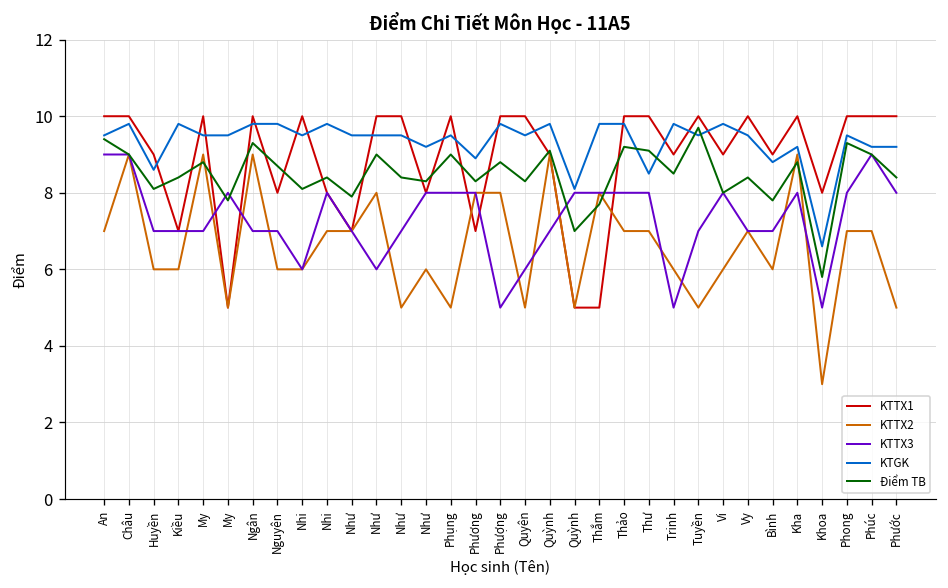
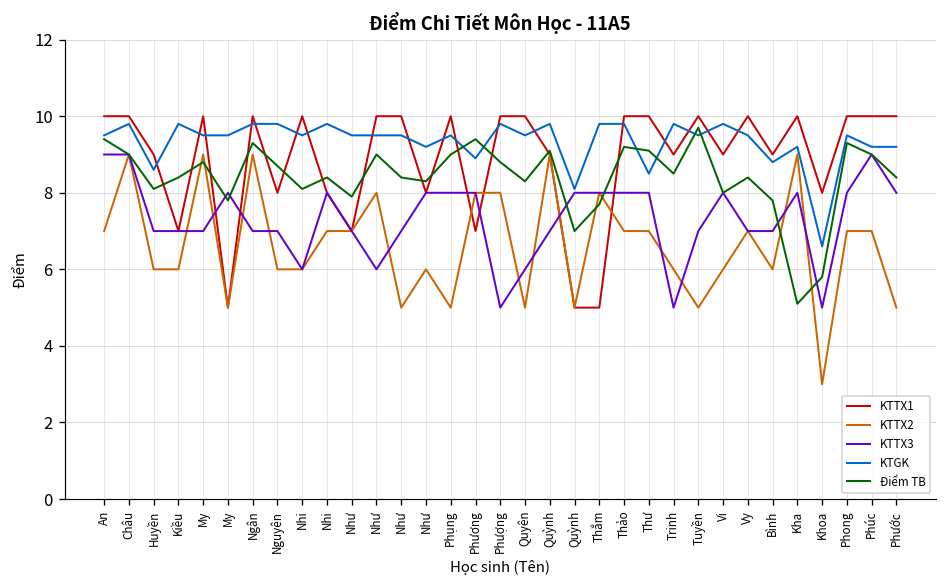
  {
    "KTTX1": {
      "An": 10.0,
      "Châu": 10.0,
      "Huyền": 9.0,
      "Ngân": 10.0,
      "Nguyên": 8.0,
      "Phụng": 10.0,
      "Phương": 7.0,
      "Phượng": 10.0,
      "Quyên": 10.0,
      "Thắm": 5.0,
      "Thảo": 10.0,
      "Thư": 10.0,
      "Trinh": 9.0,
      "Tuyền": 10.0,
      "Vi": 9.0,
      "Vy": 10.0,
      "Bình": 9.0,
      "Kha": 10.0,
      "Khoa": 8.0,
      "Phong": 10.0,
      "Phúc": 10.0,
      "Phước": 10.0
    },
    "KTTX2": {
      "An": 7.0,
      "Huyền": 6.0,
      "Kiều": 6.0,
      "Ngân": 9.0,
      "Nguyên": 6.0,
      "Phụng": 5.0,
      "Phượng": 8.0,
      "Quyên": 5.0,
      "Thảo": 7.0,
      "Thư": 7.0,
      "Trinh": 6.0,
      "Tuyền": 5.0,
      "Vi": 6.0,
      "Bình": 6.0,
      "Kha": 9.0,
      "Khoa": 3.0,
      "Phong": 7.0,
      "Phúc": 7.0,
      "Phước": 5.0
    },
    "KTTX3": {
      "An": 9.0,
      "Huyền": 7.0,
      "Ngân": 7.0,
      "Nguyên": 7.0,
      "Phụng": 8.0,
      "Phượng": 5.0,
      "Quyên": 6.0,
      "Thảo": 8.0,
      "Thư": 8.0,
      "Trinh": 5.0,
      "Tuyền": 7.0,
      "Bình": 7.0,
      "Kha": 8.0,
      "Khoa": 5.0,
      "Phong": 8.0,
      "Phước": 8.0
    },
    "KTGK": {
      "An": 9.5,
      "Châu": 9.8,
      "Huyền": 8.6,
      "Kiều": 9.8,
      "Ngân": 9.8,
      "Nguyên": 9.8,
      "Phụng": 9.5,
      "Phương": 8.9,
      "Phượng": 9.8,
      "Quyên": 9.5,
      "Thắm": 9.8,
      "Thảo": 9.8,
      "Thư": 8.5,
      "Trinh": 9.8,
      "Tuyền": 9.5,
      "Vi": 9.8,
      "Vy": 9.5,
      "Bình": 8.8,
      "Kha": 9.2,
      "Khoa": 6.6,
      "Phong": 9.5,
      "Phúc": 9.2,
      "Phước": 9.2
    },
    "Điểm TB": {
      "An": 9.4,
      "Huyền": 8.1,
      "Kiều": 8.4,
      "Ngân": 9.3,
      "Nguyên": 8.7,
      "Phụng": 9.0,
-     "Phương": 8.3,
+     "Phương": 9.4,
      "Phượng": 8.8,
      "Quyên": 8.3,
      "Thắm": 7.7,
      "Thảo": 9.2,
      "Thư": 9.1,
      "Trinh": 8.5,
      "Tuyền": 9.7,
      "Vy": 8.4,
      "Bình": 7.8,
-     "Kha": 8.8,
+     "Kha": 5.1,
      "Khoa": 5.8,
      "Phong": 9.3,
      "Phước": 8.4
    }
  }
